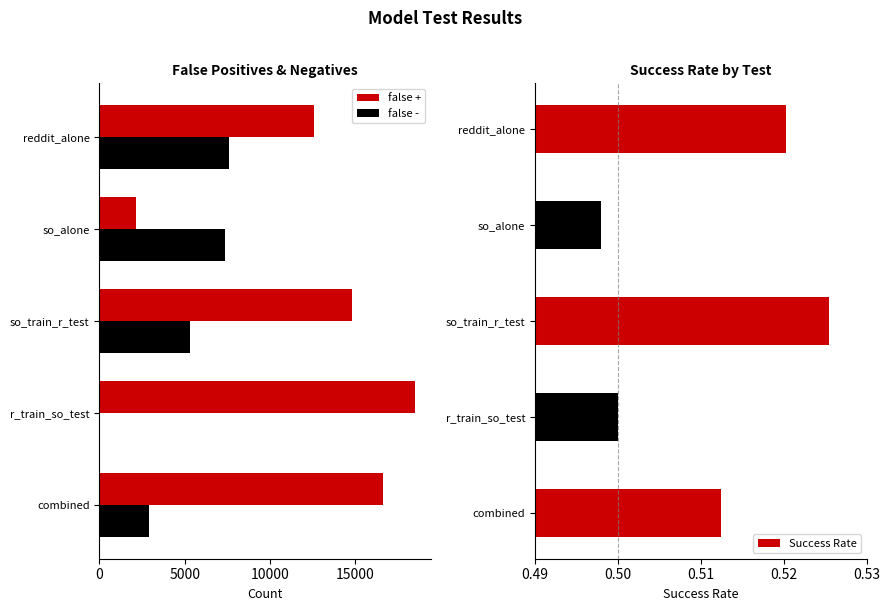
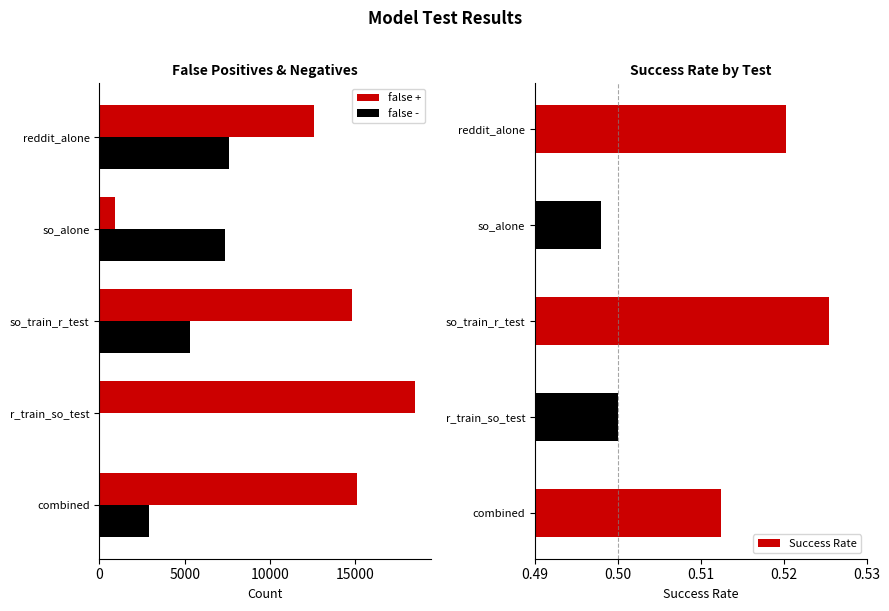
  {
    "False Positives & Negatives": {
      "false +": {
        "reddit_alone": 12600,
-       "so_alone": 2200,
+       "so_alone": 900,
        "so_train_r_test": 14800,
        "r_train_so_test": 18500,
-       "combined": 16600
+       "combined": 15100
      },
      "false -": {
        "reddit_alone": 7600,
        "so_alone": 7300,
        "so_train_r_test": 5300,
        "combined": 2900
      }
    },
    "Success Rate by Test": {
      "reddit_alone": 0.520,
      "so_alone": 0.498,
      "so_train_r_test": 0.526,
      "r_train_so_test": 0.500,
      "combined": 0.512
    }
  }
